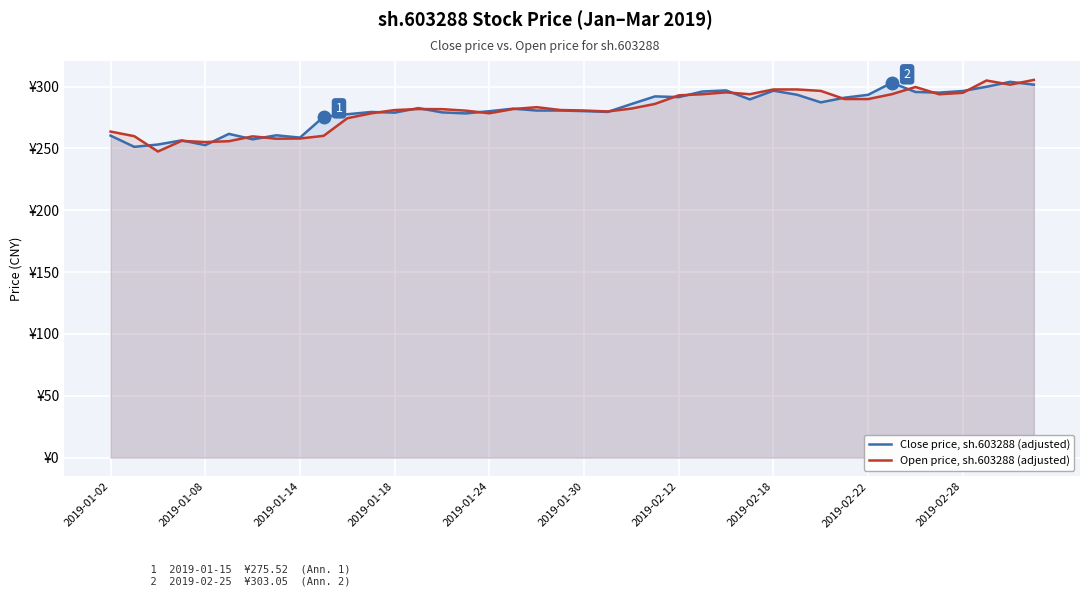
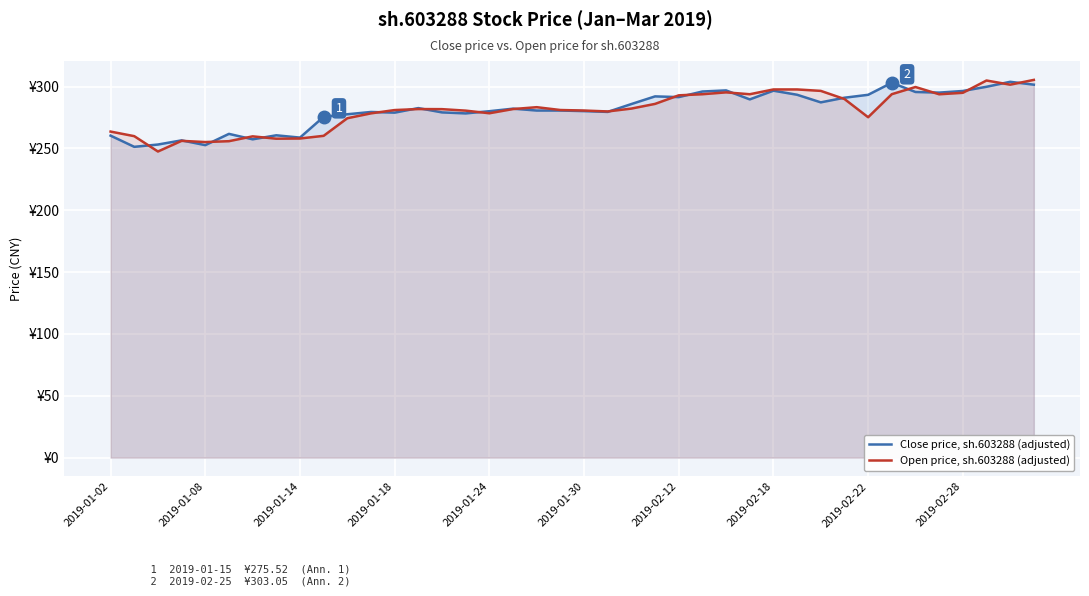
  {
    "Open price, sh.603288 (adjusted)": {
      "2019-01-02": "¥264",
      "2019-01-08": "¥255",
-     "2019-02-22": "¥290"
+     "2019-02-22": "¥275"
    }
  }
